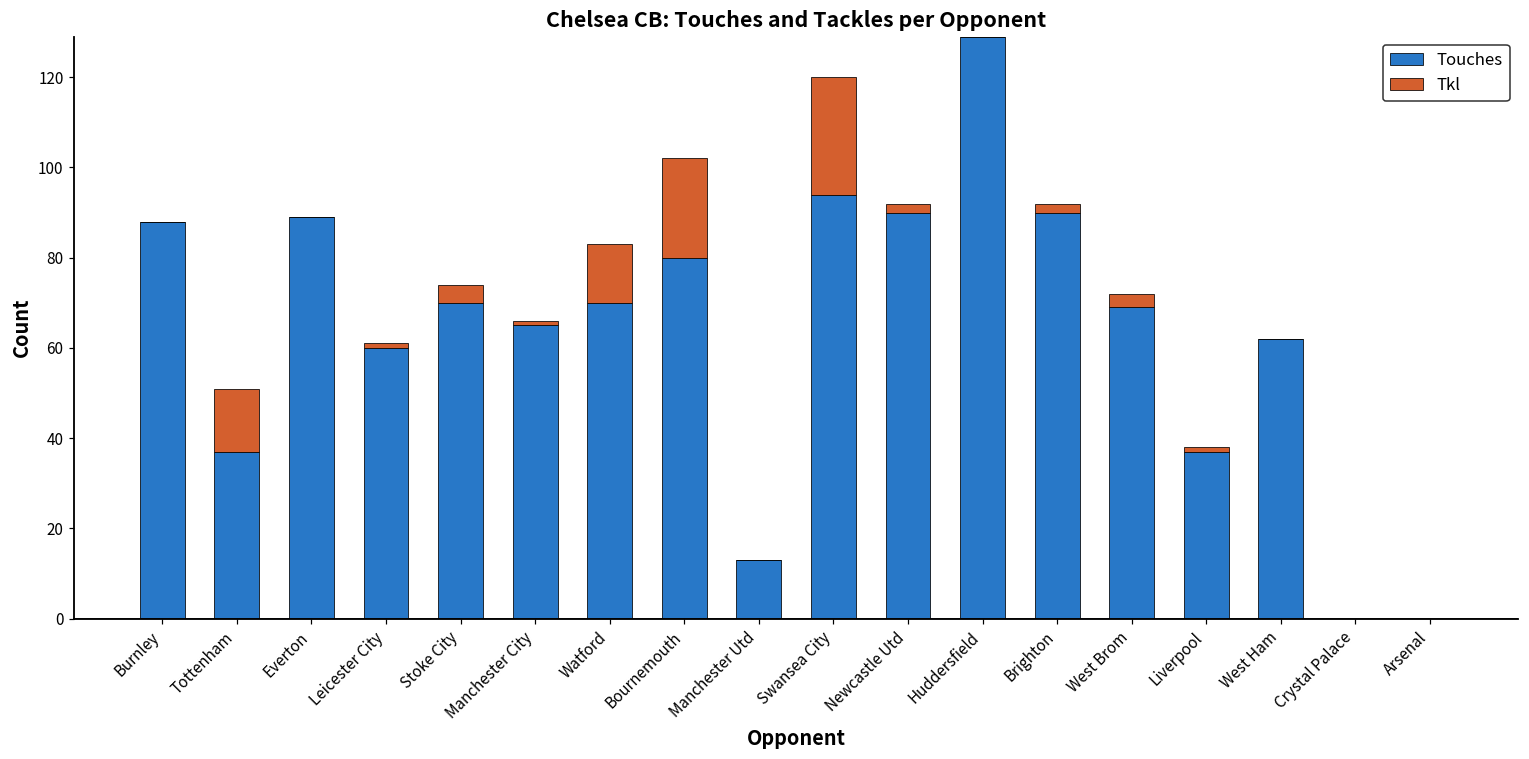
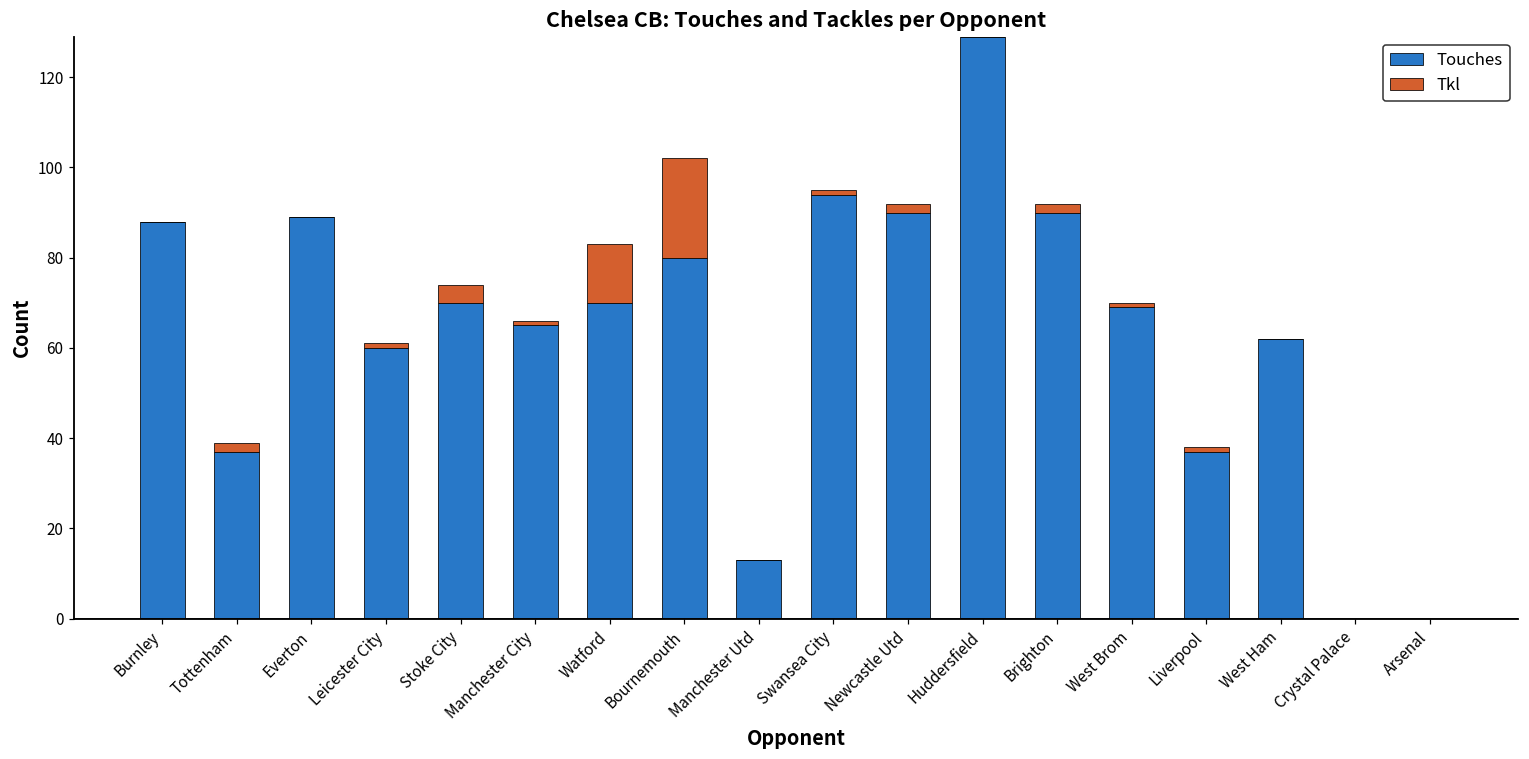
  {
    "Touches": {
      "Burnley": 88,
      "Tottenham": 37,
      "Everton": 89,
      "Leicester City": 60,
      "Stoke City": 70,
      "Manchester City": 65,
      "Watford": 70,
      "Bournemouth": 80,
      "Manchester Utd": 13,
      "Swansea City": 94,
      "Newcastle Utd": 90,
      "Huddersfield": 129,
      "Brighton": 90,
      "West Brom": 69,
      "Liverpool": 37,
      "West Ham": 62,
      "Crystal Palace": 0,
      "Arsenal": 0
    },
    "Tkl": {
      "Burnley": 0,
-     "Tottenham": 14,
+     "Tottenham": 2,
      "Everton": 0,
      "Leicester City": 1,
      "Stoke City": 4,
      "Manchester City": 1,
      "Watford": 13,
      "Bournemouth": 22,
      "Manchester Utd": 0,
-     "Swansea City": 26,
+     "Swansea City": 1,
      "Newcastle Utd": 2,
      "Huddersfield": 0,
      "Brighton": 2,
-     "West Brom": 3,
+     "West Brom": 1,
      "Liverpool": 1,
      "West Ham": 0,
      "Crystal Palace": 0,
      "Arsenal": 0
    }
  }
